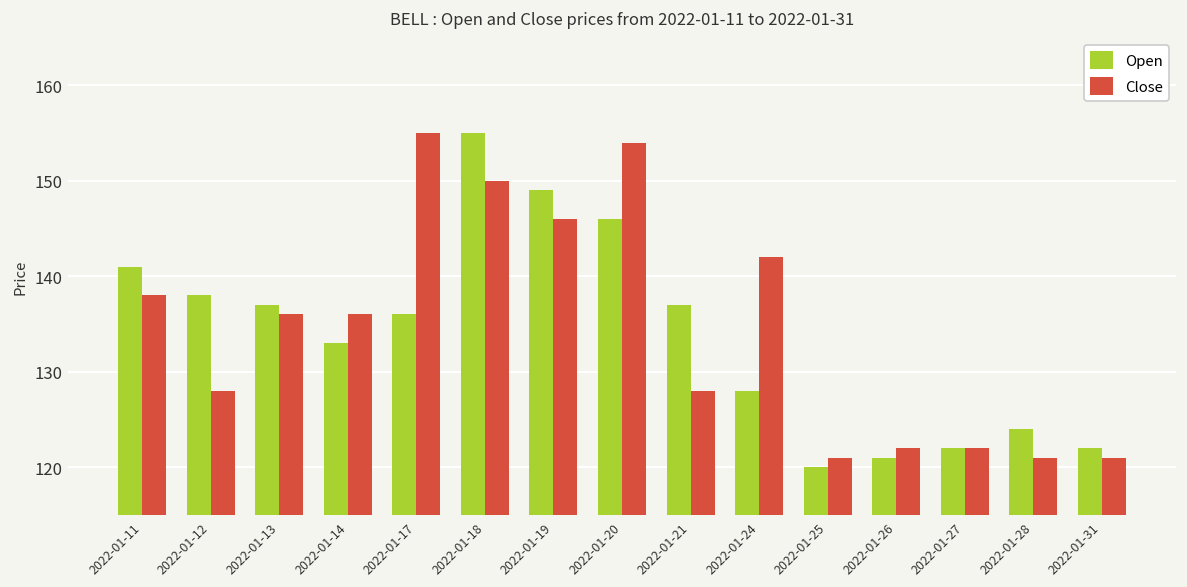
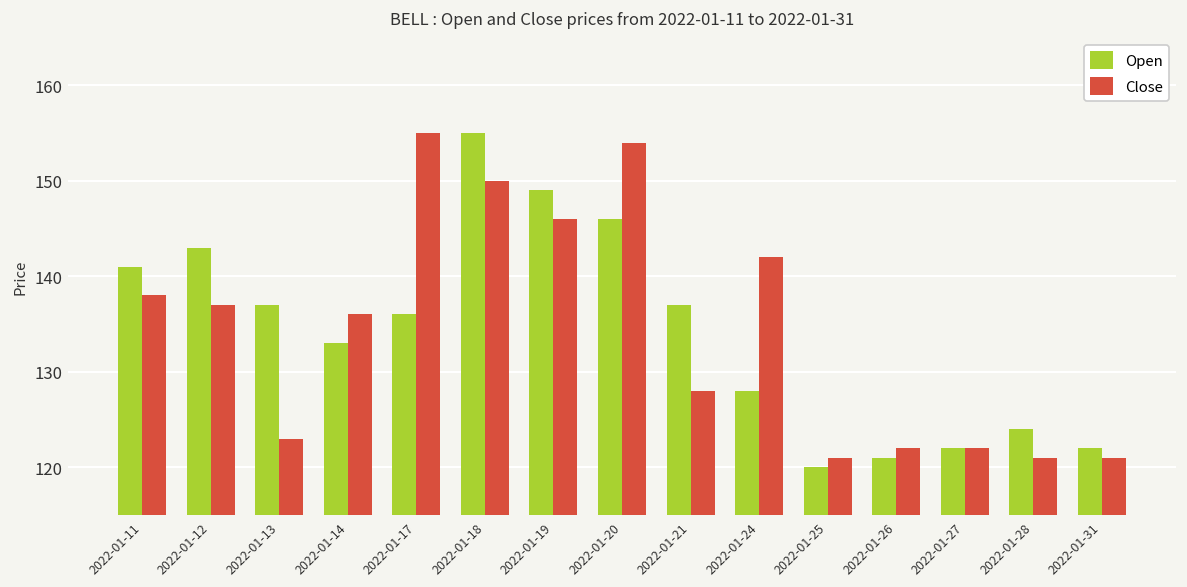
  {
    "Open": {
      "2022-01-11": 141,
-     "2022-01-12": 138,
+     "2022-01-12": 143,
      "2022-01-13": 137,
      "2022-01-14": 133,
      "2022-01-17": 136,
      "2022-01-18": 155,
      "2022-01-19": 149,
      "2022-01-20": 146,
      "2022-01-21": 137,
      "2022-01-24": 128,
      "2022-01-25": 120,
      "2022-01-26": 121,
      "2022-01-27": 122,
      "2022-01-28": 124,
      "2022-01-31": 122
    },
    "Close": {
      "2022-01-11": 138,
-     "2022-01-12": 128,
-     "2022-01-13": 136,
+     "2022-01-12": 137,
+     "2022-01-13": 123,
      "2022-01-14": 136,
      "2022-01-17": 155,
      "2022-01-18": 150,
      "2022-01-19": 146,
      "2022-01-20": 154,
      "2022-01-21": 128,
      "2022-01-24": 142,
      "2022-01-25": 121,
      "2022-01-26": 122,
      "2022-01-27": 122,
      "2022-01-28": 121,
      "2022-01-31": 121
    }
  }
